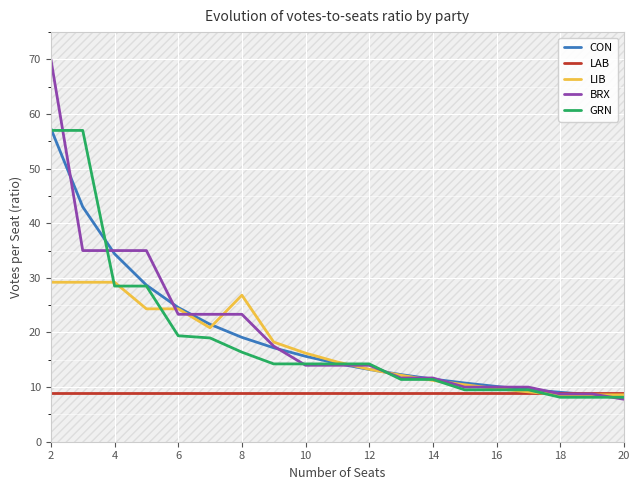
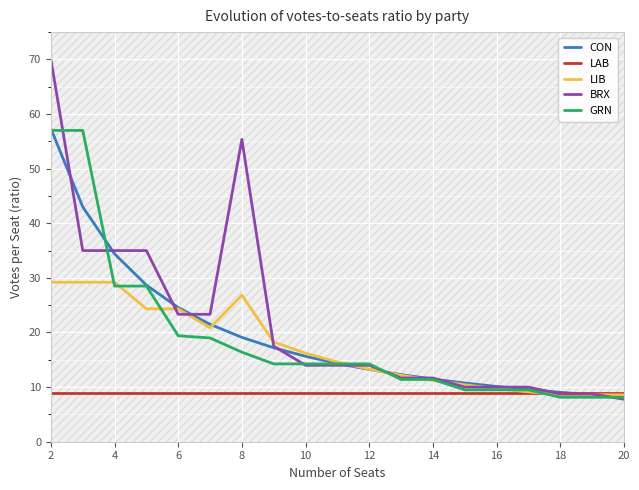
  {
    "LAB": {
      "2": 9,
      "4": 9,
      "6": 9,
      "8": 9,
      "10": 9,
      "12": 9,
      "14": 9,
      "16": 9
    },
    "LIB": {
      "2": 29,
      "4": 29,
      "8": 27,
      "10": 16
    },
    "BRX": {
      "2": 70,
      "4": 35,
      "6": 23,
-     "8": 23
+     "8": 55
    },
    "GRN": {
      "4": 29,
      "6": 19,
      "8": 16
    }
  }
